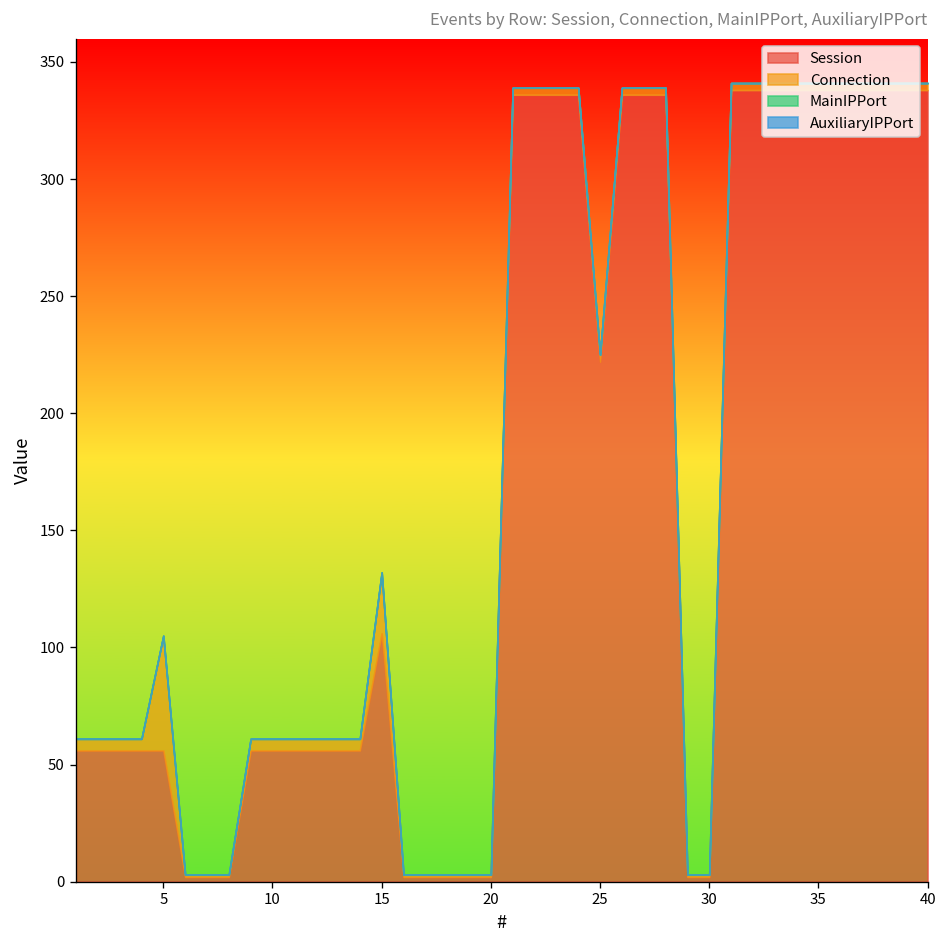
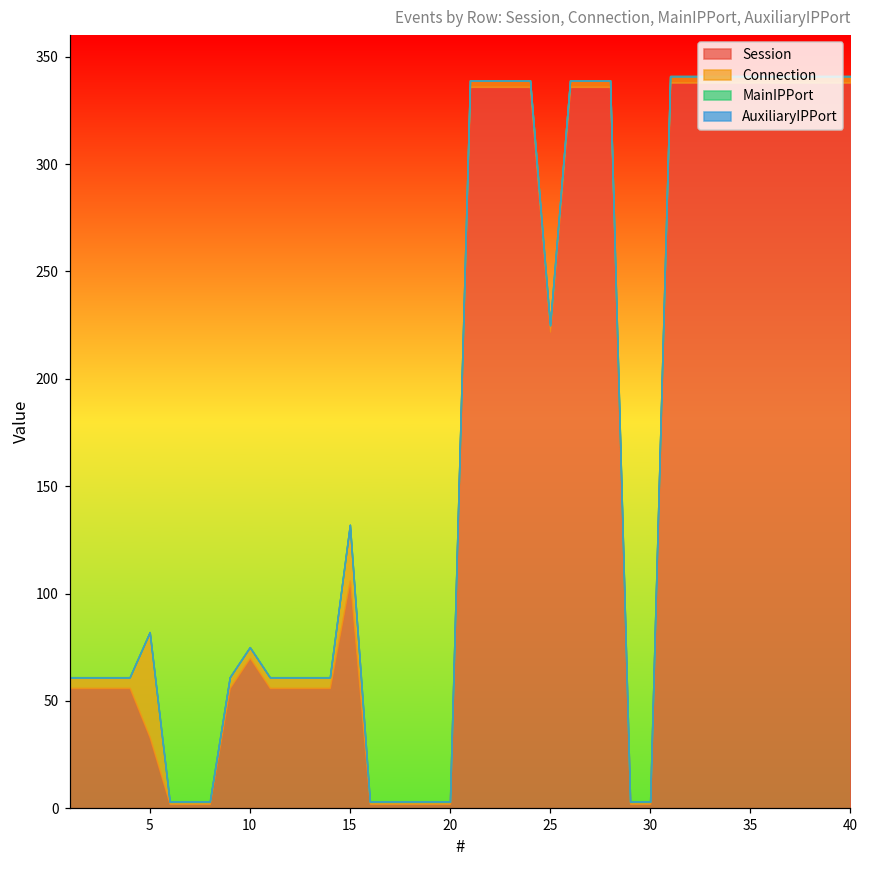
  {
    "Session": {
-     "5": 56,
-     "10": 56,
+     "5": 33,
+     "10": 70,
      "15": 106,
      "25": 222,
      "40": 338
    }
  }
